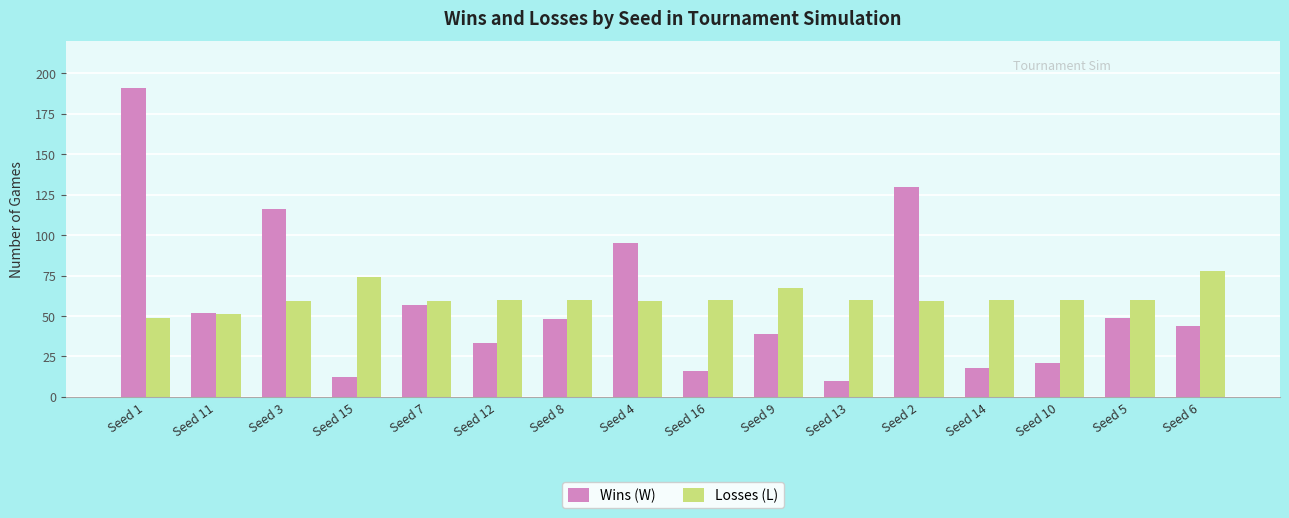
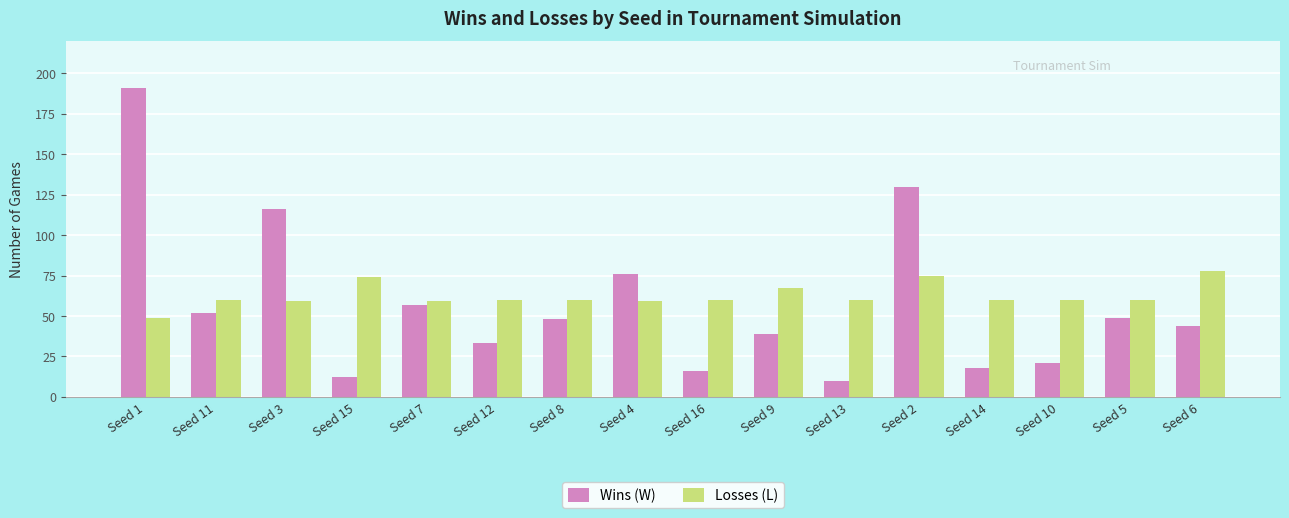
  {
    "Wins (W)": {
      "Seed 1": 191,
      "Seed 11": 52,
      "Seed 3": 116,
      "Seed 15": 12,
      "Seed 7": 57,
      "Seed 12": 33,
      "Seed 8": 48,
-     "Seed 4": 95,
+     "Seed 4": 76,
      "Seed 16": 16,
      "Seed 9": 39,
      "Seed 13": 10,
      "Seed 2": 130,
      "Seed 14": 18,
      "Seed 10": 21,
      "Seed 5": 49,
      "Seed 6": 44
    },
    "Losses (L)": {
      "Seed 1": 49,
-     "Seed 11": 51,
+     "Seed 11": 60,
      "Seed 3": 59,
      "Seed 15": 74,
      "Seed 7": 59,
      "Seed 12": 60,
      "Seed 8": 60,
      "Seed 4": 59,
      "Seed 16": 60,
      "Seed 9": 67,
      "Seed 13": 60,
-     "Seed 2": 59,
+     "Seed 2": 75,
      "Seed 14": 60,
      "Seed 10": 60,
      "Seed 5": 60,
      "Seed 6": 78
    }
  }
